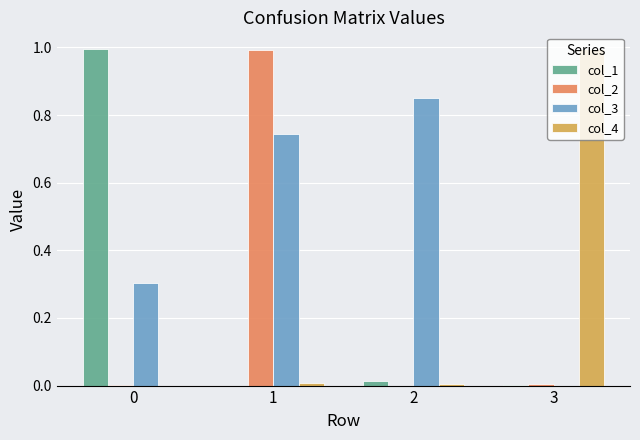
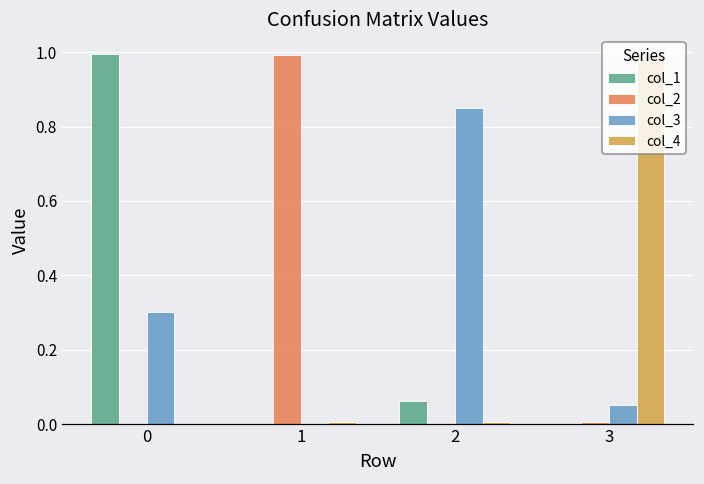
  {
    "col_1": {
      "0": 0.99,
-     "2": 0.01
+     "2": 0.06
    },
    "col_3": {
      "0": 0.30,
-     "1": 0.74,
+     "1": 0.00,
      "2": 0.85,
-     "3": 0.00
+     "3": 0.05
    }
  }
